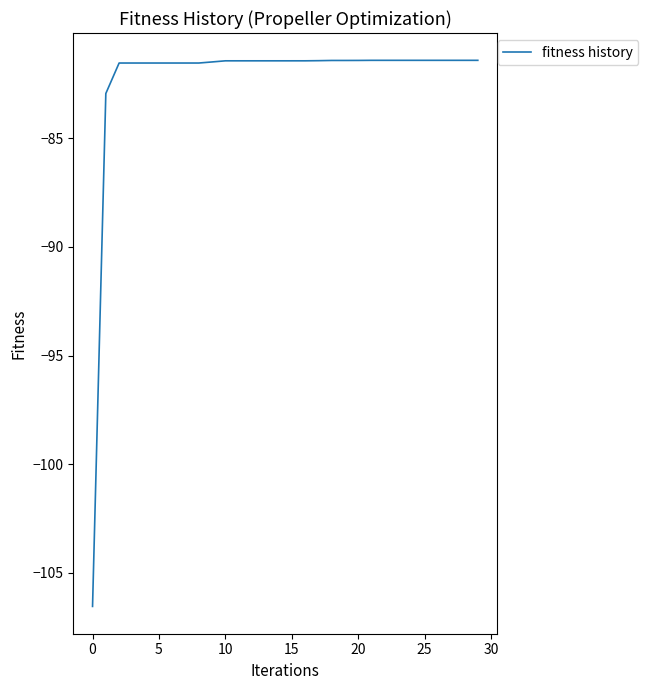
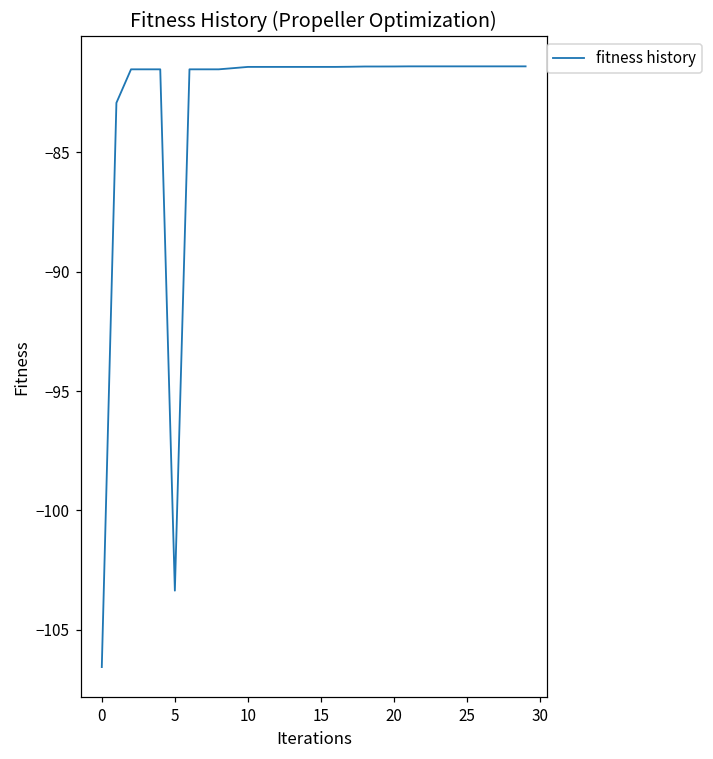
  {
    "0": -106.6,
-   "5": -81.5,
+   "5": -103.4,
    "10": -81.4,
    "15": -81.4,
    "20": -81.4,
    "25": -81.4
  }
